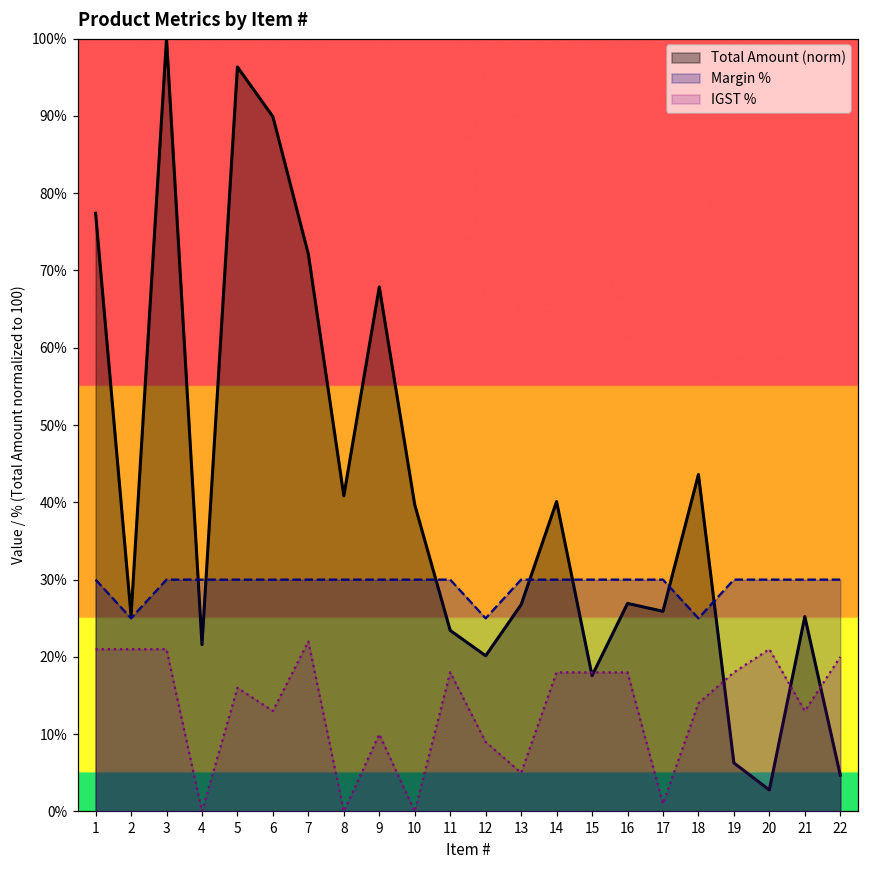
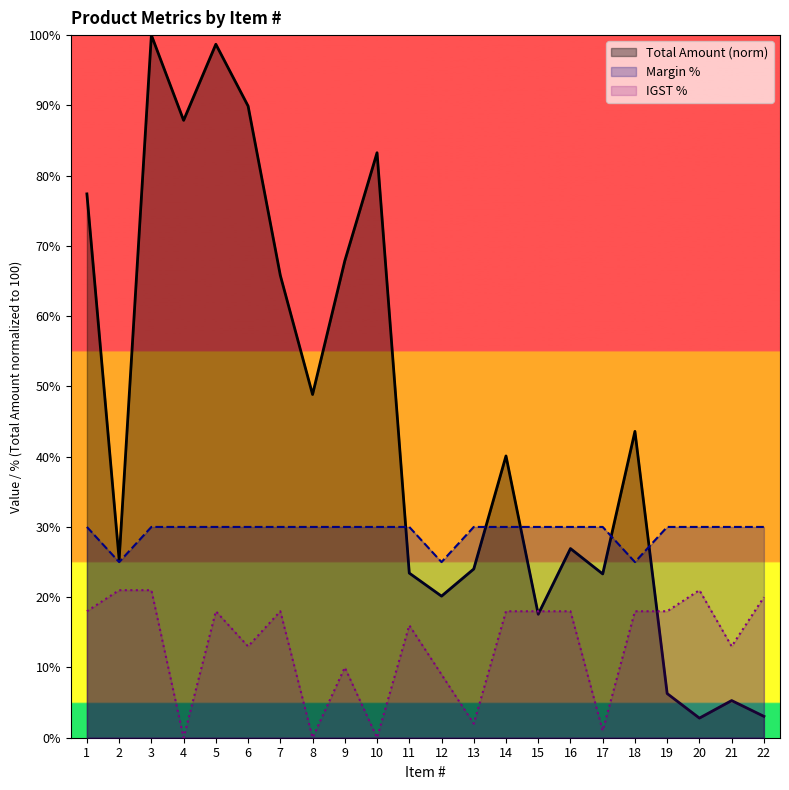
  {
    "Total Amount (norm)": {
      "1": "77%",
      "2": "25%",
      "3": "100%",
-     "4": "22%",
-     "5": "96%",
+     "4": "88%",
+     "5": "99%",
      "6": "90%",
-     "7": "72%",
-     "8": "41%",
+     "7": "66%",
+     "8": "49%",
      "9": "68%",
-     "10": "40%",
+     "10": "83%",
      "11": "23%",
      "12": "20%",
-     "13": "27%",
+     "13": "24%",
      "14": "40%",
      "15": "18%",
      "16": "27%",
-     "17": "26%",
+     "17": "23%",
      "18": "44%",
      "19": "6%",
      "20": "3%",
-     "21": "25%",
-     "22": "5%"
+     "21": "5%",
+     "22": "3%"
    },
    "Margin %": {
      "1": "30%",
      "2": "25%",
      "3": "30%",
      "4": "30%",
      "5": "30%",
      "6": "30%",
      "7": "30%",
      "8": "30%",
      "9": "30%",
      "10": "30%",
      "11": "30%",
      "12": "25%",
      "13": "30%",
      "14": "30%",
      "15": "30%",
      "16": "30%",
      "17": "30%",
      "18": "25%",
      "19": "30%",
      "20": "30%",
      "21": "30%",
      "22": "30%"
    },
    "IGST %": {
-     "1": "21%",
+     "1": "18%",
      "2": "21%",
      "3": "21%",
      "4": "0%",
-     "5": "16%",
+     "5": "18%",
      "6": "13%",
-     "7": "22%",
+     "7": "18%",
      "8": "0%",
      "9": "10%",
      "10": "0%",
-     "11": "18%",
+     "11": "16%",
      "12": "9%",
-     "13": "5%",
+     "13": "2%",
      "14": "18%",
      "15": "18%",
      "16": "18%",
      "17": "1%",
-     "18": "14%",
+     "18": "18%",
      "19": "18%",
      "20": "21%",
      "21": "13%",
      "22": "20%"
    }
  }
